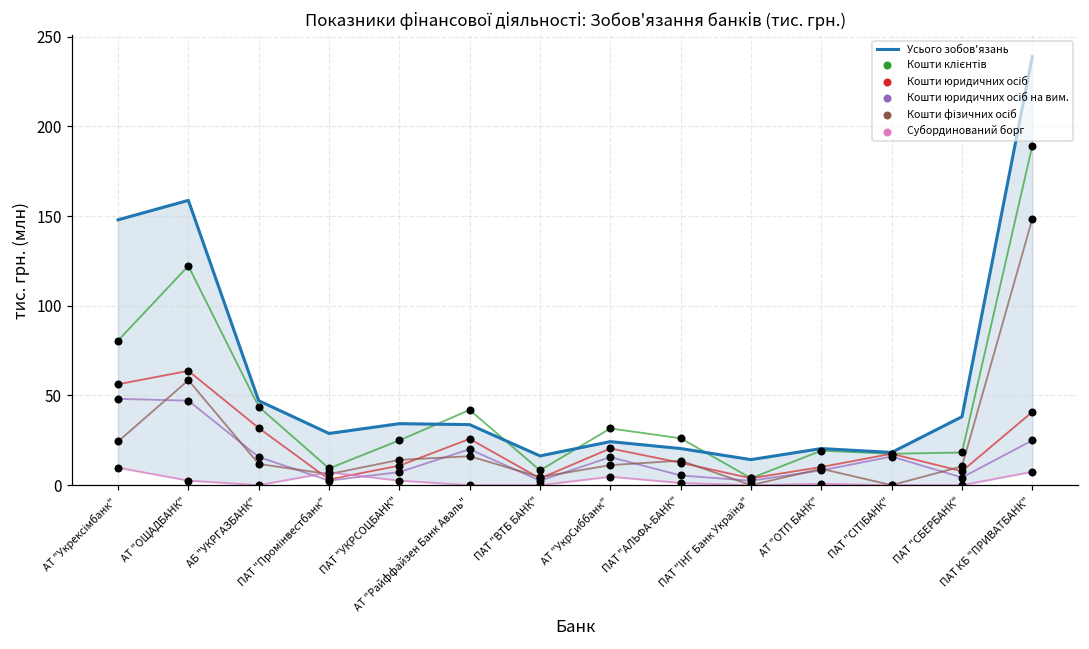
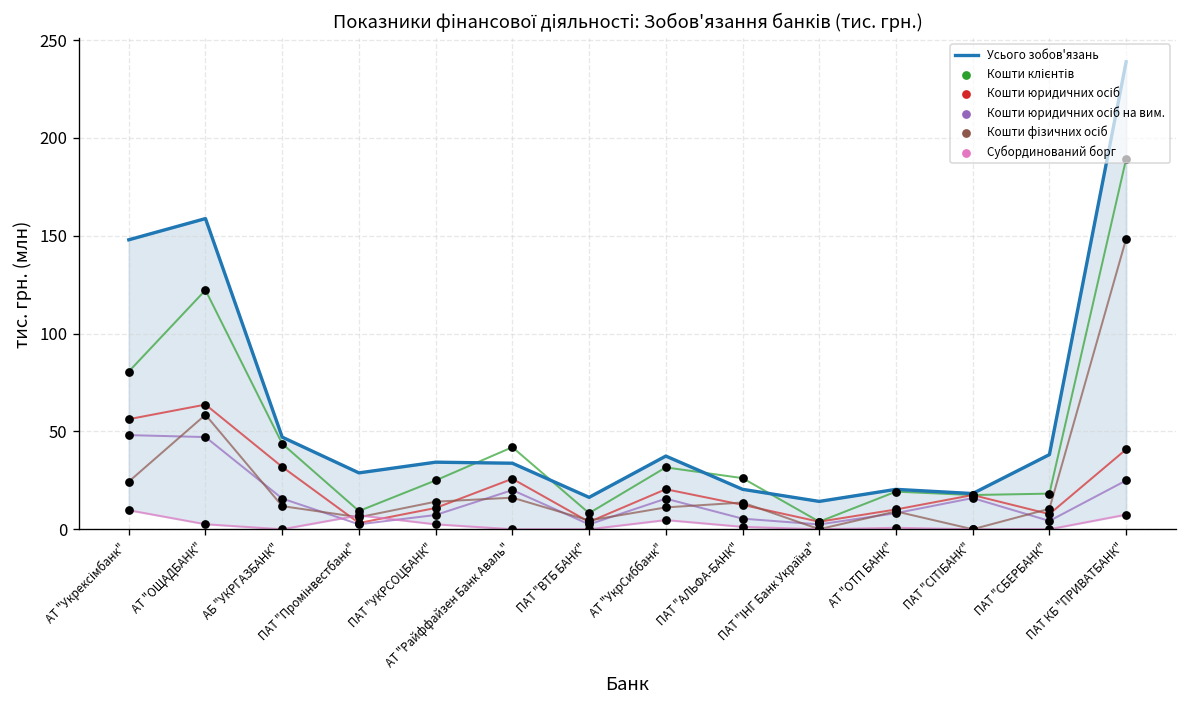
  {
    "Усього зобов'язань": {
      "АТ \"Укрексімбанк\"": 148,
      "АТ \"ОЩАДБАНК\"": 159,
      "АБ \"УКРГАЗБАНК\"": 47,
      "ПАТ \"Промінвестбанк\"": 29,
      "ПАТ \"УКРСОЦБАНК\"": 34,
      "АТ \"Райффайзен Банк Аваль\"": 34,
      "ПАТ \"ВТБ БАНК\"": 16,
-     "АТ \"УкрСиббанк\"": 24,
+     "АТ \"УкрСиббанк\"": 37,
      "ПАТ \"АЛЬФА-БАНК\"": 20,
      "ПАТ \"ІНГ Банк Україна\"": 14,
      "ПАТ \"СБЕРБАНК\"": 38
    }
  }
